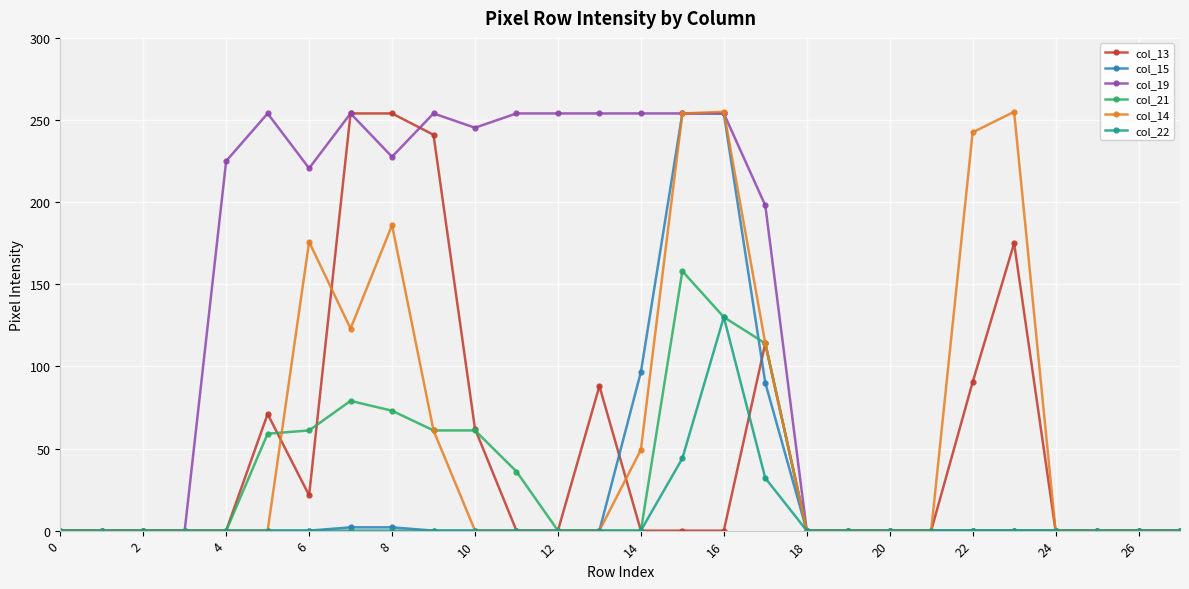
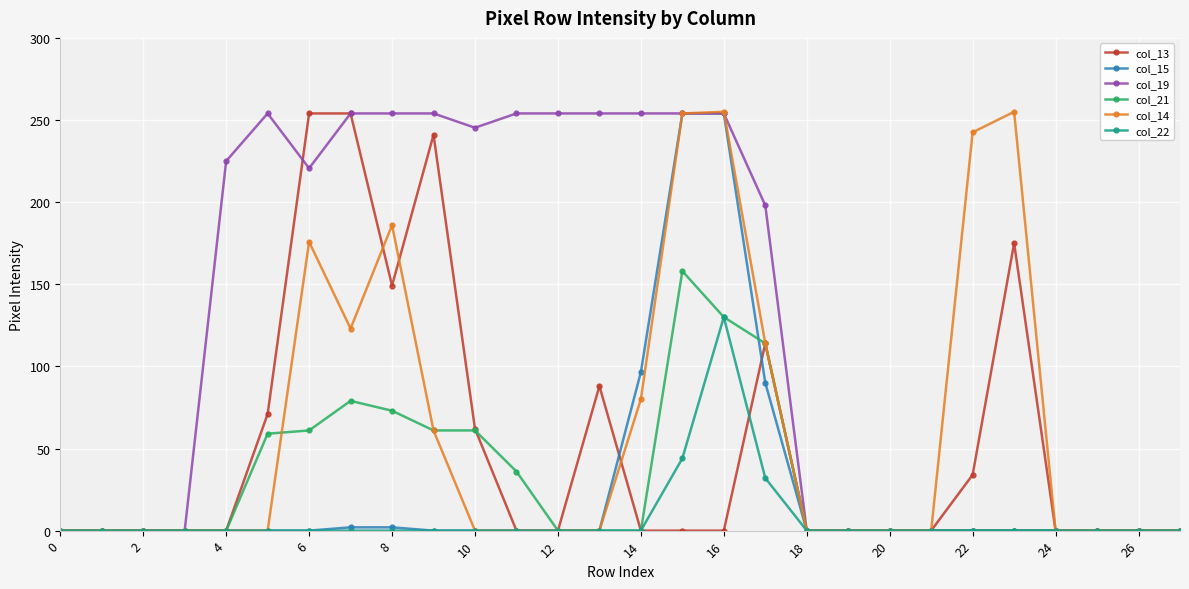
  {
    "col_13": {
-     "6": 22,
-     "8": 254,
+     "6": 254,
+     "8": 149,
      "16": 0,
-     "22": 90
+     "22": 34
    },
    "col_15": {
      "8": 2,
      "14": 97
    },
    "col_19": {
      "4": 225,
      "6": 221,
-     "8": 228,
+     "8": 254,
      "10": 245,
      "12": 254,
      "14": 254
    },
    "col_14": {
      "6": 176,
      "8": 186,
-     "14": 49,
+     "14": 80,
      "22": 243
    }
  }
